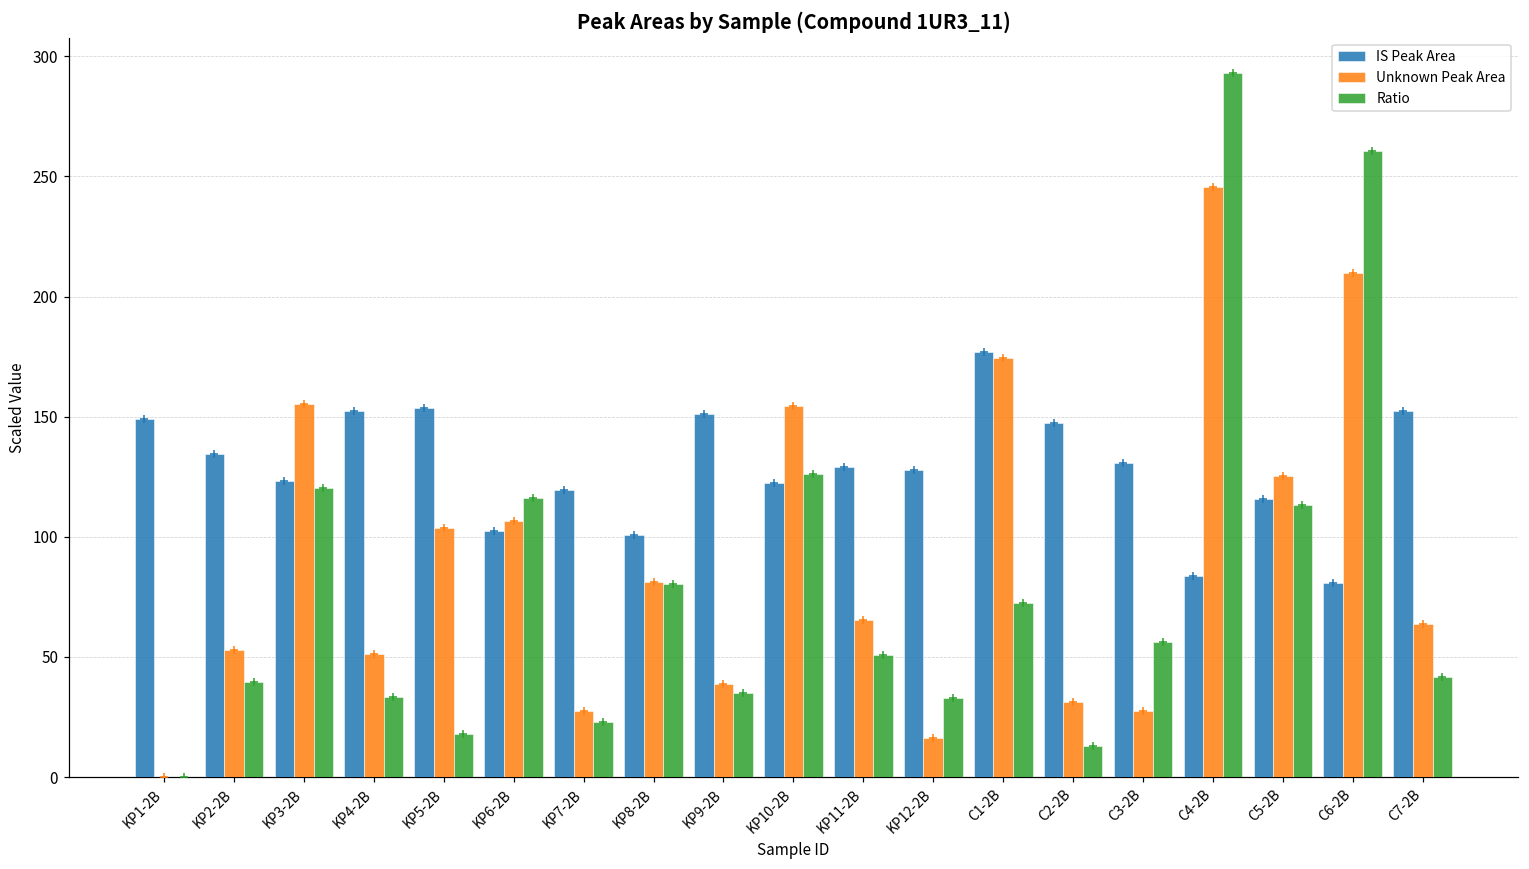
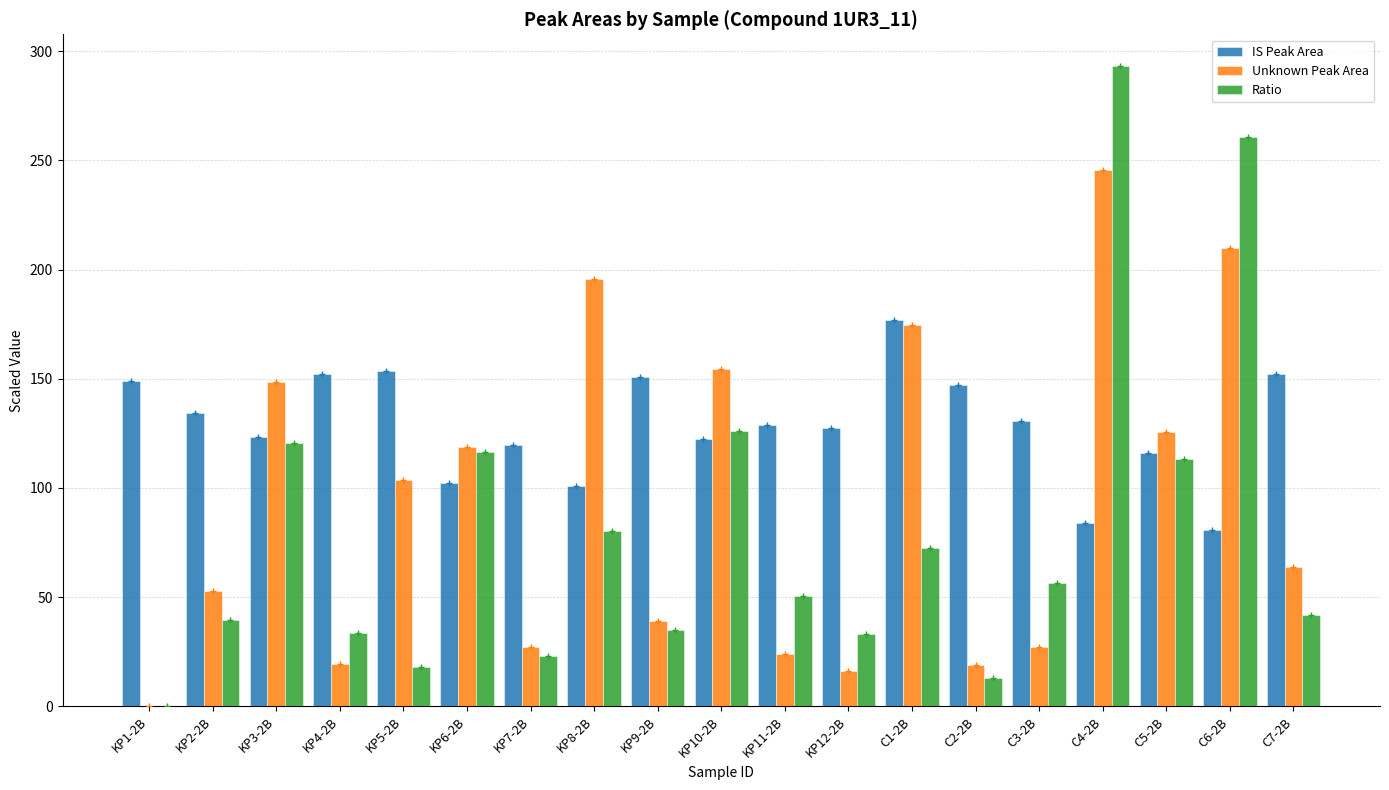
  {
    "IS Peak Area": {
      "KP1-2B": 149,
      "KP2-2B": 134,
      "KP3-2B": 123,
      "KP4-2B": 152,
      "KP5-2B": 154,
      "KP6-2B": 102,
      "KP7-2B": 120,
      "KP8-2B": 101,
      "KP9-2B": 151,
      "KP10-2B": 122,
      "KP11-2B": 129,
      "KP12-2B": 128,
      "C1-2B": 177,
      "C2-2B": 147,
      "C3-2B": 131,
      "C4-2B": 84,
      "C5-2B": 116,
      "C6-2B": 81,
      "C7-2B": 152
    },
    "Unknown Peak Area": {
      "KP1-2B": 0,
      "KP2-2B": 53,
-     "KP3-2B": 155,
-     "KP4-2B": 51,
+     "KP3-2B": 148,
+     "KP4-2B": 19,
      "KP5-2B": 104,
-     "KP6-2B": 107,
+     "KP6-2B": 119,
      "KP7-2B": 27,
-     "KP8-2B": 81,
+     "KP8-2B": 196,
      "KP9-2B": 39,
      "KP10-2B": 154,
-     "KP11-2B": 65,
+     "KP11-2B": 24,
      "KP12-2B": 16,
      "C1-2B": 174,
-     "C2-2B": 31,
+     "C2-2B": 19,
      "C3-2B": 27,
      "C4-2B": 246,
      "C5-2B": 125,
      "C6-2B": 210,
      "C7-2B": 64
    },
    "Ratio": {
      "KP1-2B": 0,
      "KP2-2B": 39,
      "KP3-2B": 120,
      "KP4-2B": 34,
      "KP5-2B": 18,
      "KP6-2B": 116,
      "KP7-2B": 23,
      "KP8-2B": 81,
      "KP9-2B": 35,
      "KP10-2B": 126,
      "KP11-2B": 51,
      "KP12-2B": 33,
      "C1-2B": 72,
      "C2-2B": 13,
      "C3-2B": 56,
      "C4-2B": 293,
      "C5-2B": 113,
      "C6-2B": 261,
      "C7-2B": 42
    }
  }
